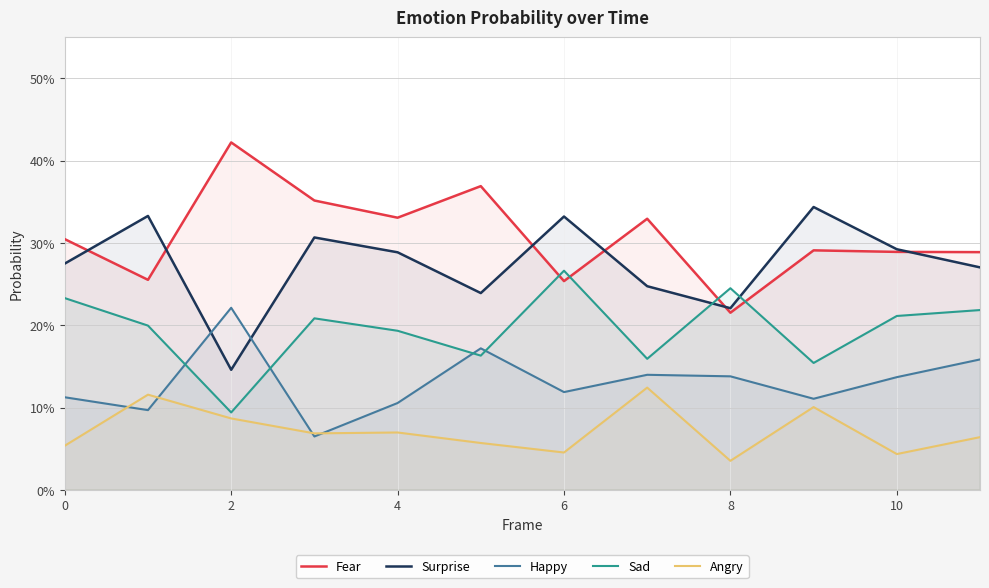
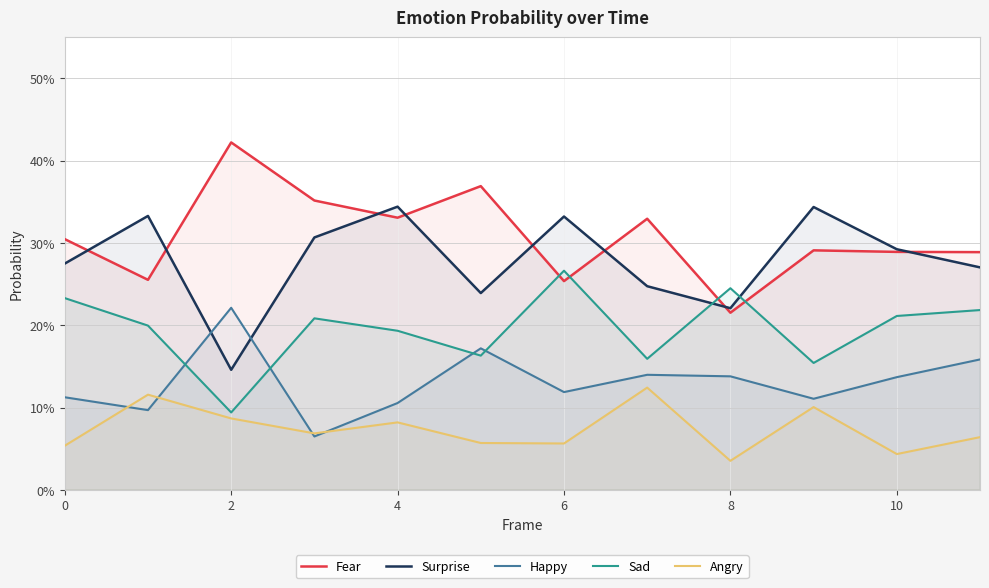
  {
    "Fear": {
      "0": "30%",
      "2": "42%",
      "4": "33%",
      "6": "25%",
      "8": "22%",
      "10": "29%"
    },
    "Surprise": {
      "0": "27%",
      "2": "15%",
-     "4": "29%",
+     "4": "34%",
      "6": "33%",
      "8": "22%",
      "10": "29%"
    },
    "Angry": {
      "0": "5%",
      "2": "9%",
-     "4": "7%",
-     "6": "5%",
+     "4": "8%",
+     "6": "6%",
      "8": "4%",
      "10": "4%"
    }
  }
